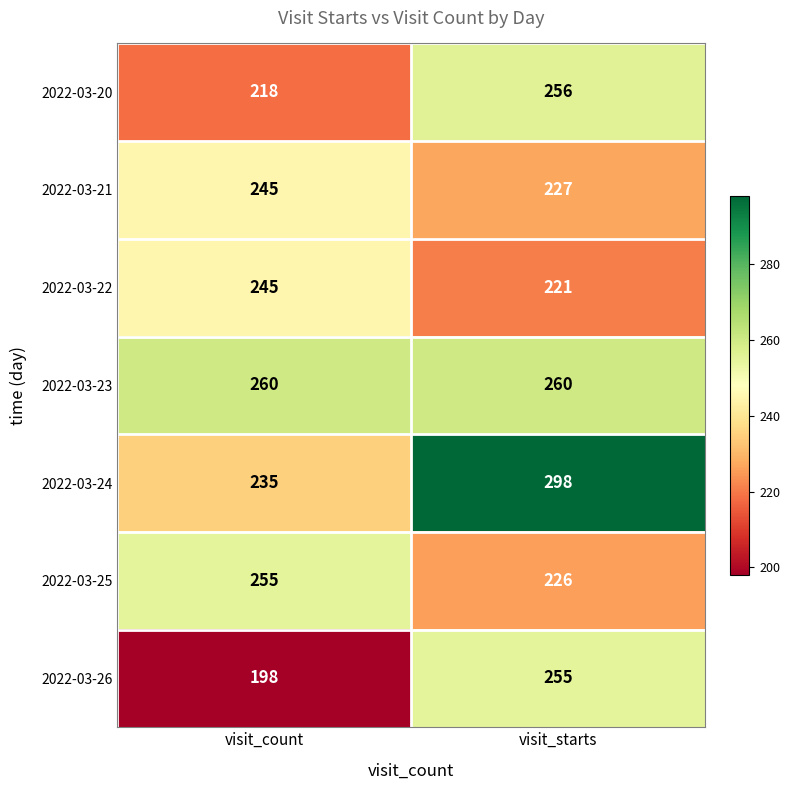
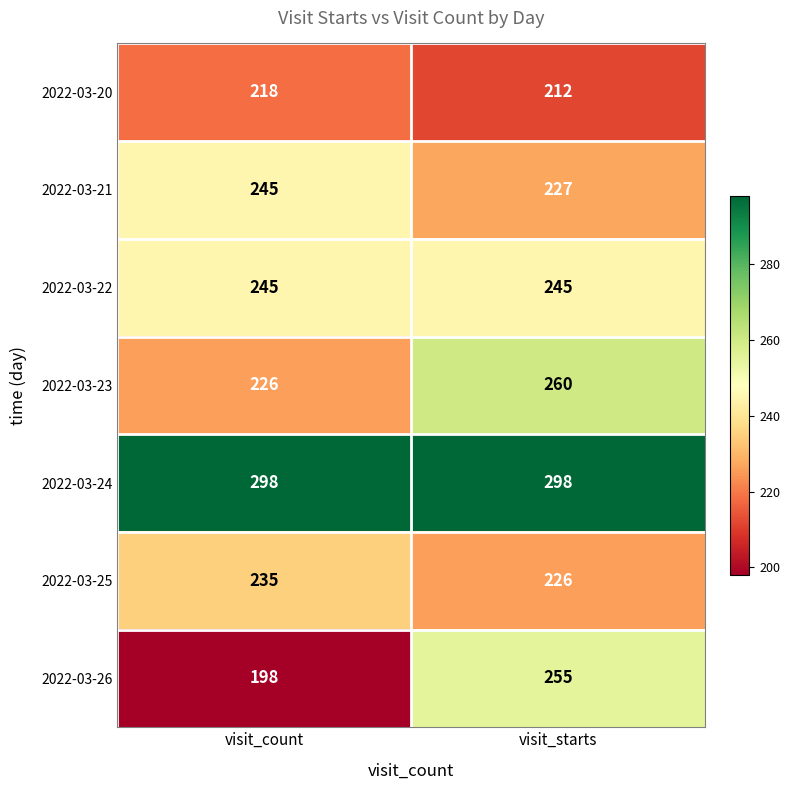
  {
    "2022-03-20": {
      "visit_count": 218,
-     "visit_starts": 256
+     "visit_starts": 212
    },
    "2022-03-21": {
      "visit_count": 245,
      "visit_starts": 227
    },
    "2022-03-22": {
      "visit_count": 245,
-     "visit_starts": 221
+     "visit_starts": 245
    },
    "2022-03-23": {
-     "visit_count": 260,
+     "visit_count": 226,
      "visit_starts": 260
    },
    "2022-03-24": {
-     "visit_count": 235,
+     "visit_count": 298,
      "visit_starts": 298
    },
    "2022-03-25": {
-     "visit_count": 255,
+     "visit_count": 235,
      "visit_starts": 226
    },
    "2022-03-26": {
      "visit_count": 198,
      "visit_starts": 255
    }
  }
